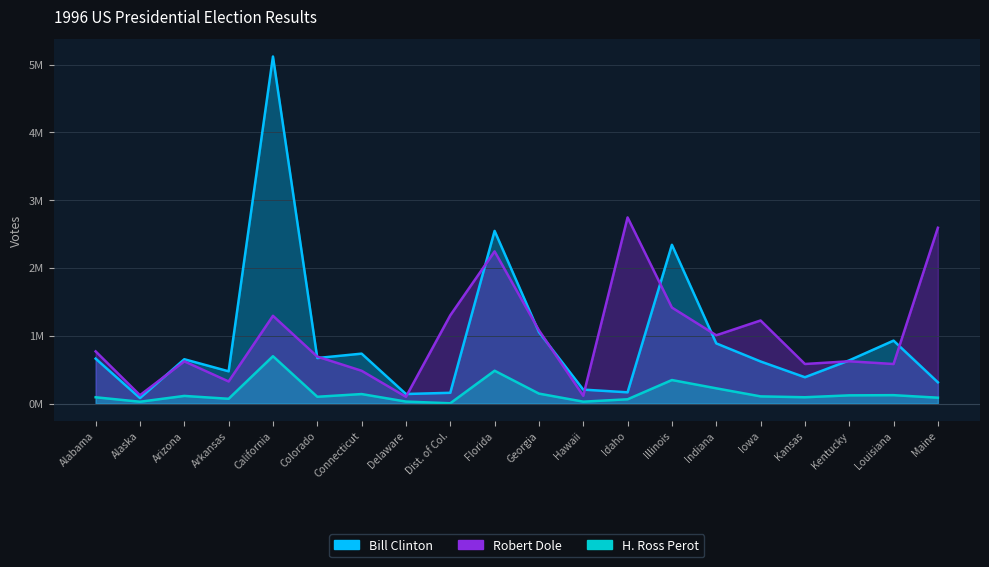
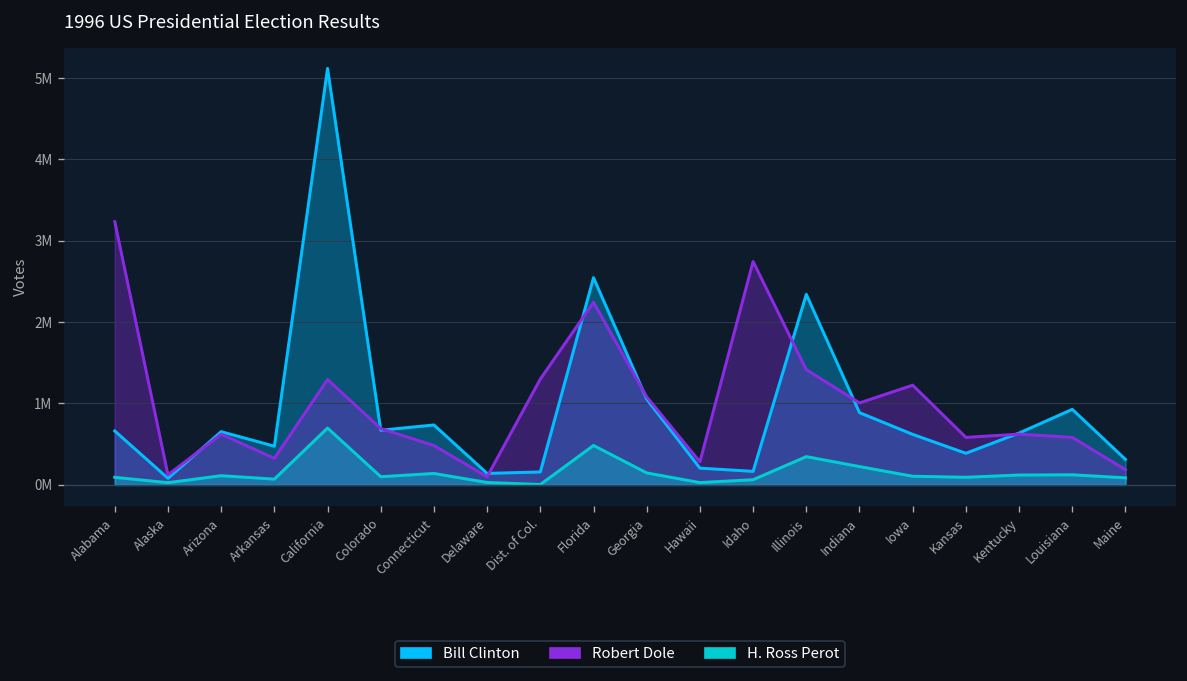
  {
    "Robert Dole": {
-     "Alabama": 800000,
+     "Alabama": 3200000,
      "Alaska": 100000,
      "Arkansas": 300000,
      "California": 1300000,
      "Connecticut": 500000,
      "Delaware": 100000,
      "Dist. of Col.": 1300000,
      "Florida": 2200000,
-     "Hawaii": 100000,
+     "Hawaii": 300000,
      "Idaho": 2700000,
      "Illinois": 1400000,
      "Indiana": 1000000,
      "Iowa": 1200000,
      "Kansas": 600000,
      "Louisiana": 600000,
-     "Maine": 2600000
+     "Maine": 200000
    }
  }
